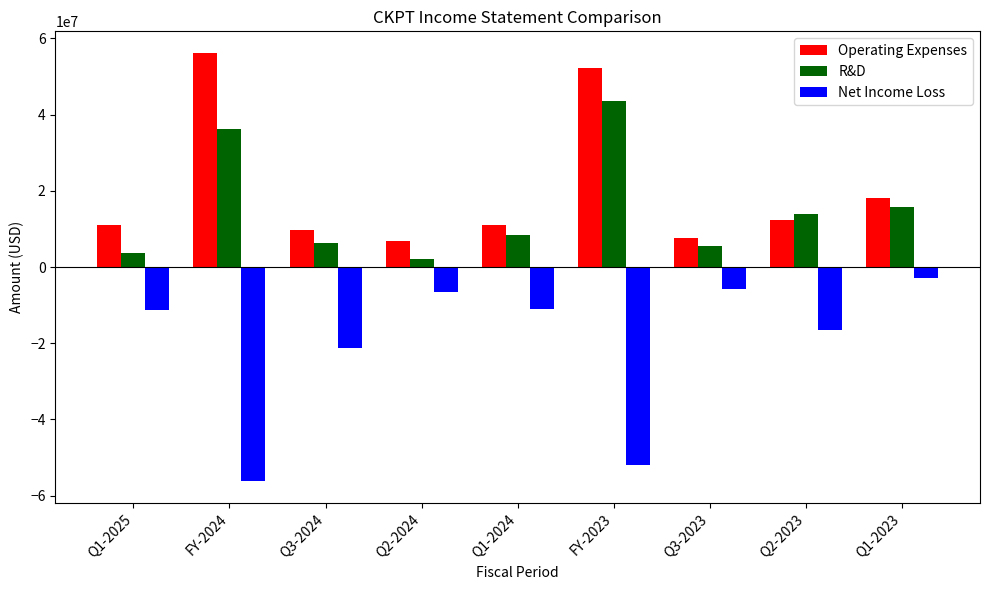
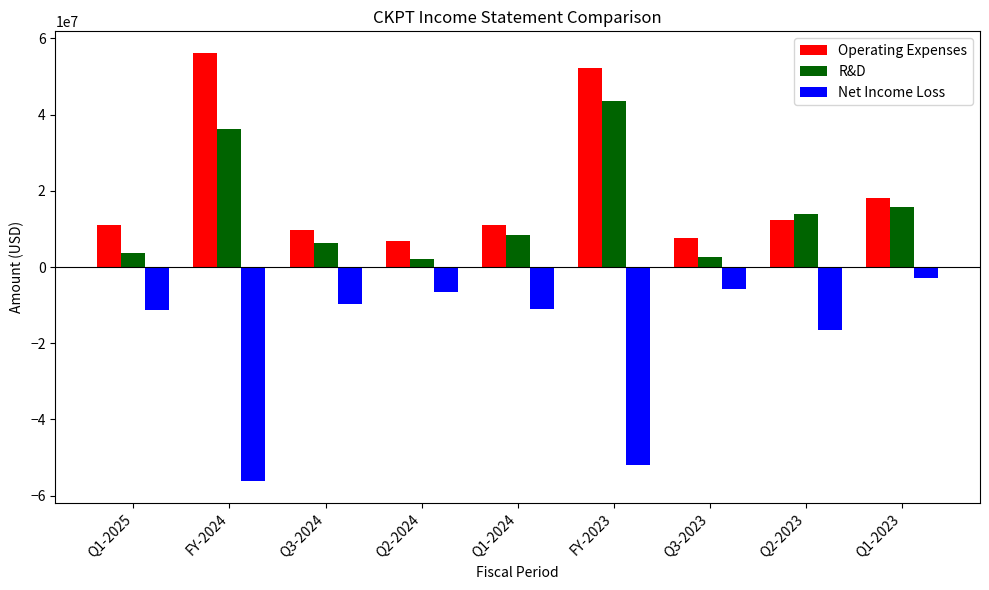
  {
    "Operating Expenses": {
      "Q1-2025": 11000000,
      "FY-2024": 56000000,
      "Q3-2024": 10000000,
      "Q2-2024": 7000000,
      "Q1-2024": 11000000,
      "FY-2023": 52000000,
      "Q3-2023": 8000000,
      "Q2-2023": 12000000,
      "Q1-2023": 18000000
    },
    "R&D": {
      "Q1-2025": 4000000,
      "FY-2024": 36000000,
      "Q3-2024": 6000000,
      "Q2-2024": 2000000,
      "Q1-2024": 8000000,
      "FY-2023": 44000000,
-     "Q3-2023": 5000000,
+     "Q3-2023": 3000000,
      "Q2-2023": 14000000,
      "Q1-2023": 16000000
    },
    "Net Income Loss": {
      "Q1-2025": -11000000,
      "FY-2024": -56000000,
-     "Q3-2024": -21000000,
+     "Q3-2024": -10000000,
      "Q2-2024": -7000000,
      "Q1-2024": -11000000,
      "FY-2023": -52000000,
      "Q3-2023": -6000000,
      "Q2-2023": -17000000,
      "Q1-2023": -3000000
    }
  }
